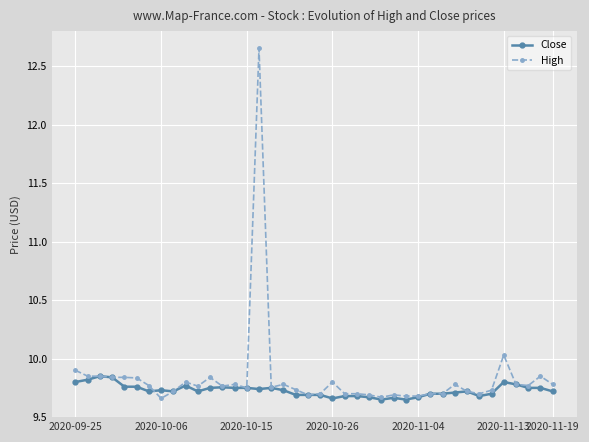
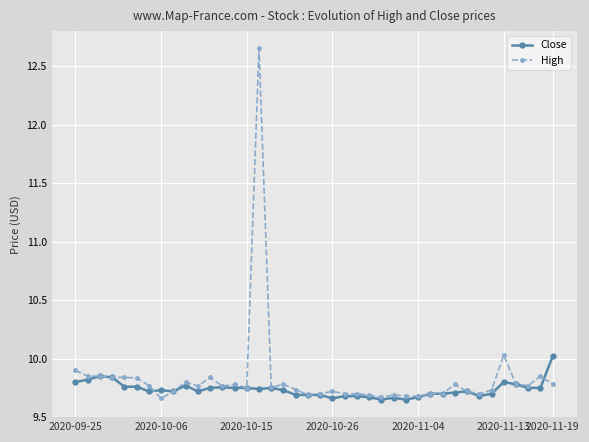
  {
    "Close": {
      "2020-09-25": 9.80,
      "2020-10-06": 9.73,
      "2020-10-26": 9.66,
      "2020-11-13": 9.80,
-     "2020-11-19": 9.72
+     "2020-11-19": 10.02
    },
    "High": {
      "2020-09-25": 9.90,
      "2020-10-06": 9.66,
-     "2020-10-26": 9.80,
+     "2020-10-26": 9.72,
      "2020-11-13": 10.03,
      "2020-11-19": 9.78
    }
  }
